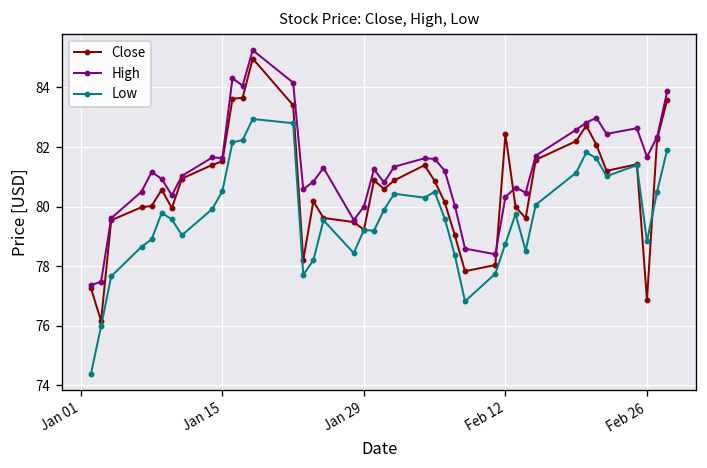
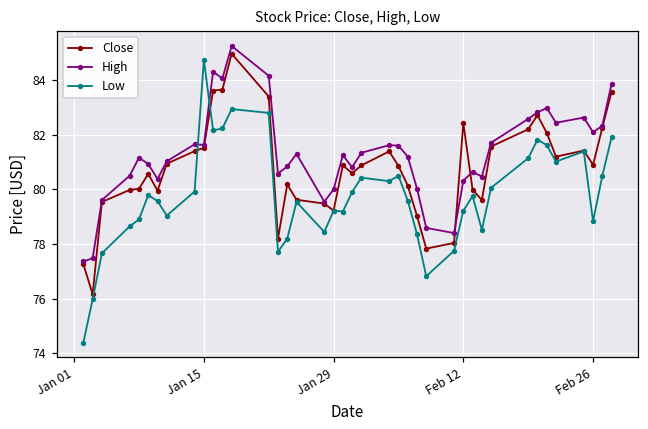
  {
    "Close": {
      "Jan 15": 81.5,
      "Feb 12": 82.4,
-     "Feb 26": 76.9
+     "Feb 26": 80.9
    },
    "High": {
      "Jan 15": 81.6,
      "Jan 29": 80.0,
      "Feb 12": 80.3,
-     "Feb 26": 81.7
+     "Feb 26": 82.1
    },
    "Low": {
-     "Jan 15": 80.5,
-     "Feb 12": 78.8,
+     "Jan 15": 84.7,
+     "Feb 12": 79.2,
      "Feb 26": 78.8
    }
  }
